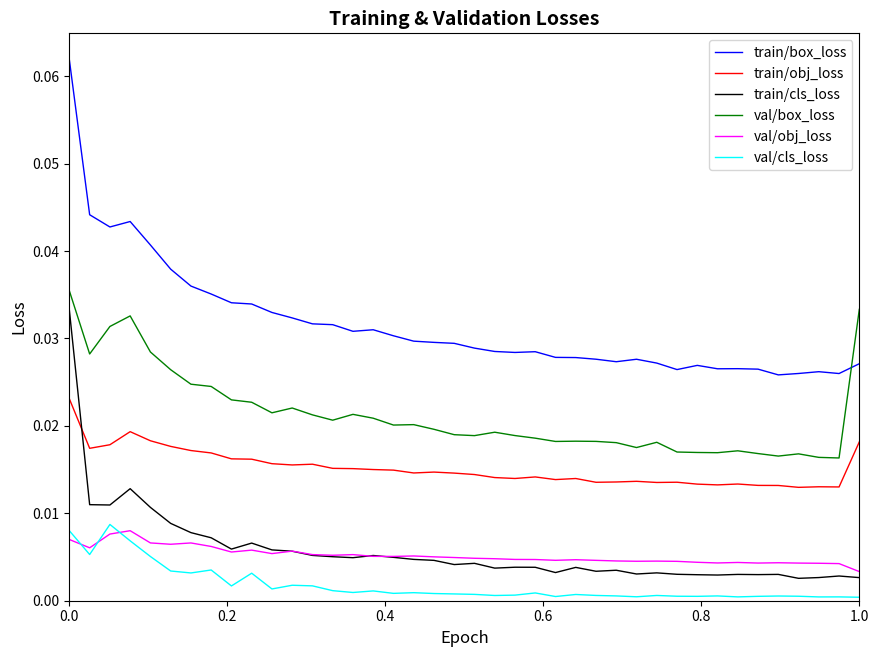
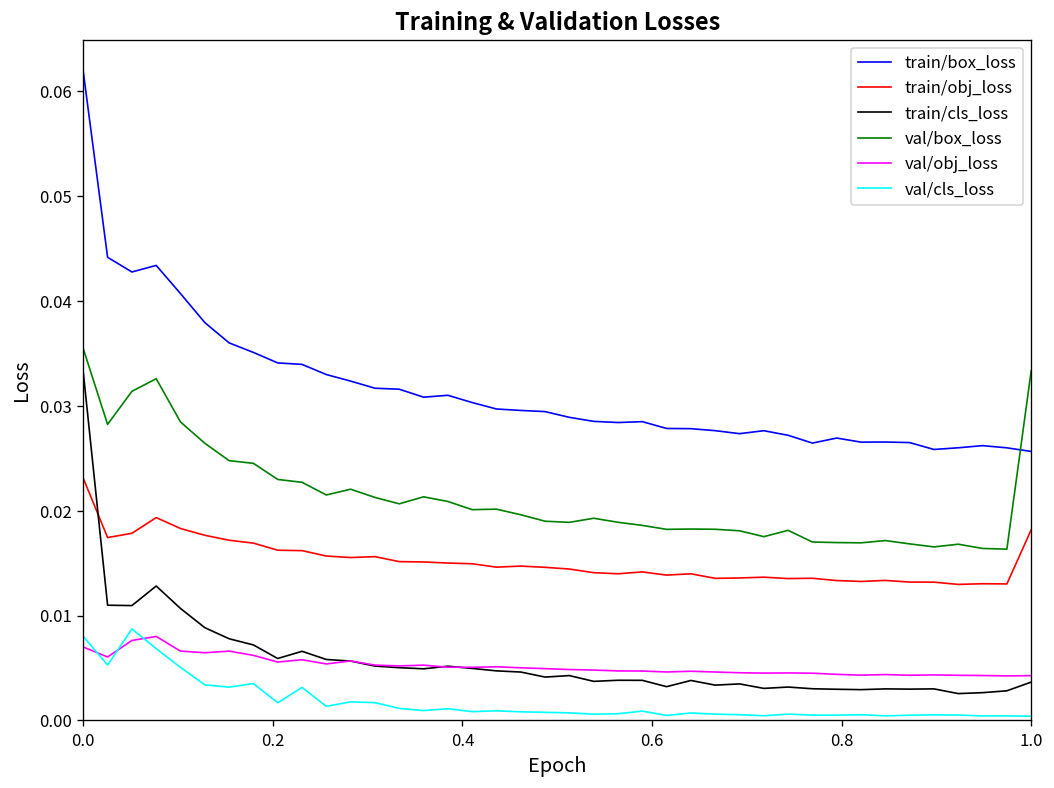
  {
    "train/box_loss": {
      "0.0": 0.062,
-     "1.0": 0.027
+     "1.0": 0.026
    },
    "train/obj_loss": {
      "0.0": 0.023,
      "1.0": 0.018
    },
    "train/cls_loss": {
      "0.0": 0.033,
-     "1.0": 0.003
+     "1.0": 0.004
    },
    "val/box_loss": {
      "0.0": 0.035,
      "1.0": 0.033
    },
    "val/obj_loss": {
      "0.0": 0.007,
-     "1.0": 0.003
+     "1.0": 0.004
    },
    "val/cls_loss": {
      "0.0": 0.008,
      "1.0": 0.000
    }
  }
